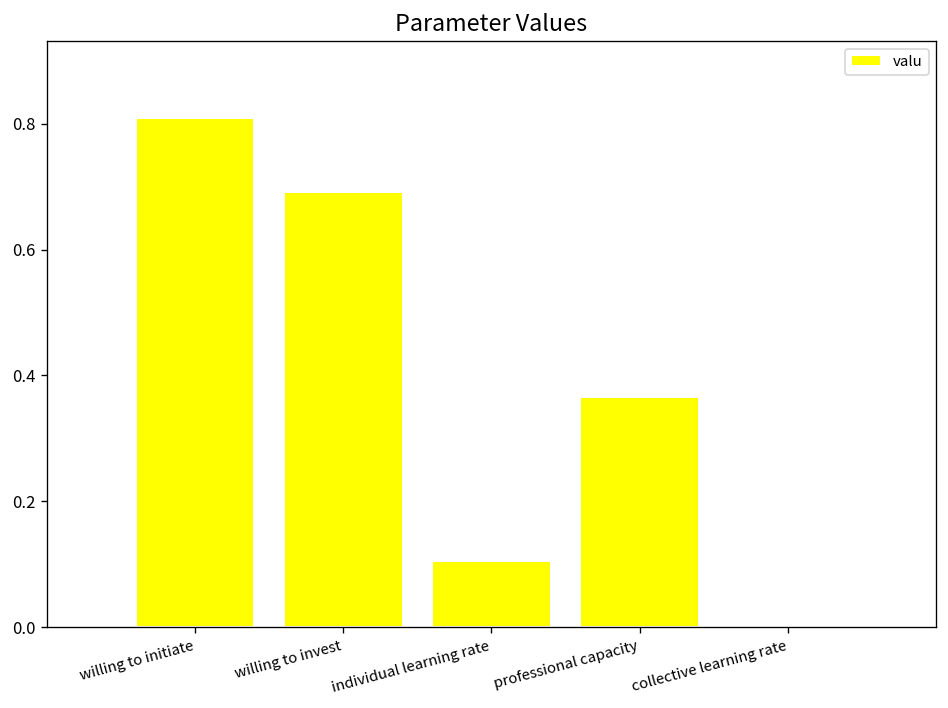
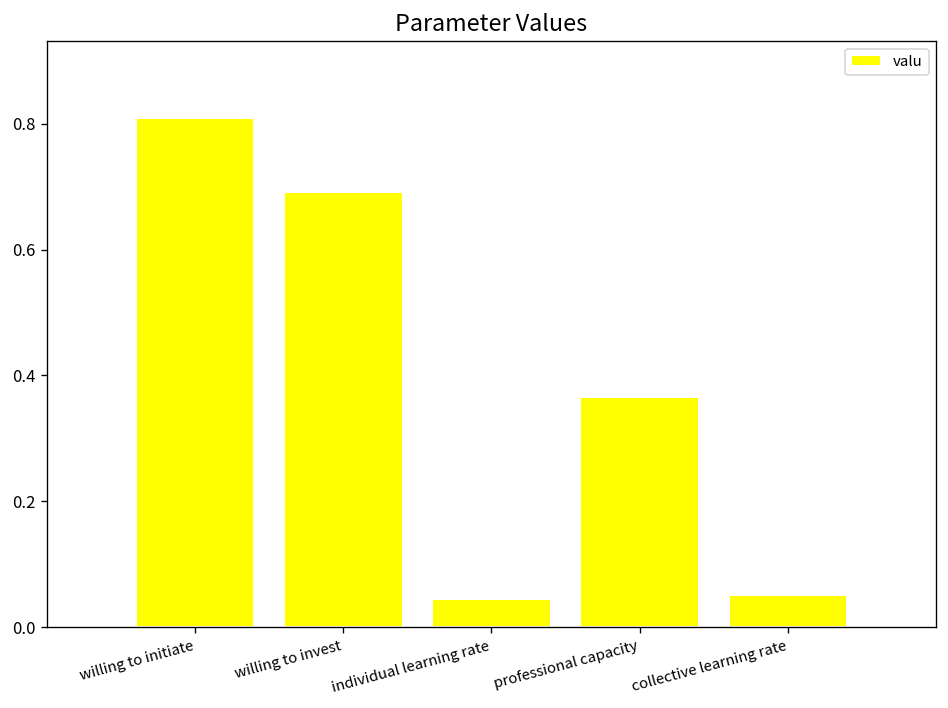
  {
    "willing to initiate": 0.81,
    "willing to invest": 0.69,
-   "individual learning rate": 0.10,
+   "individual learning rate": 0.04,
    "professional capacity": 0.37,
-   "collective learning rate": 0.00
+   "collective learning rate": 0.05
  }
